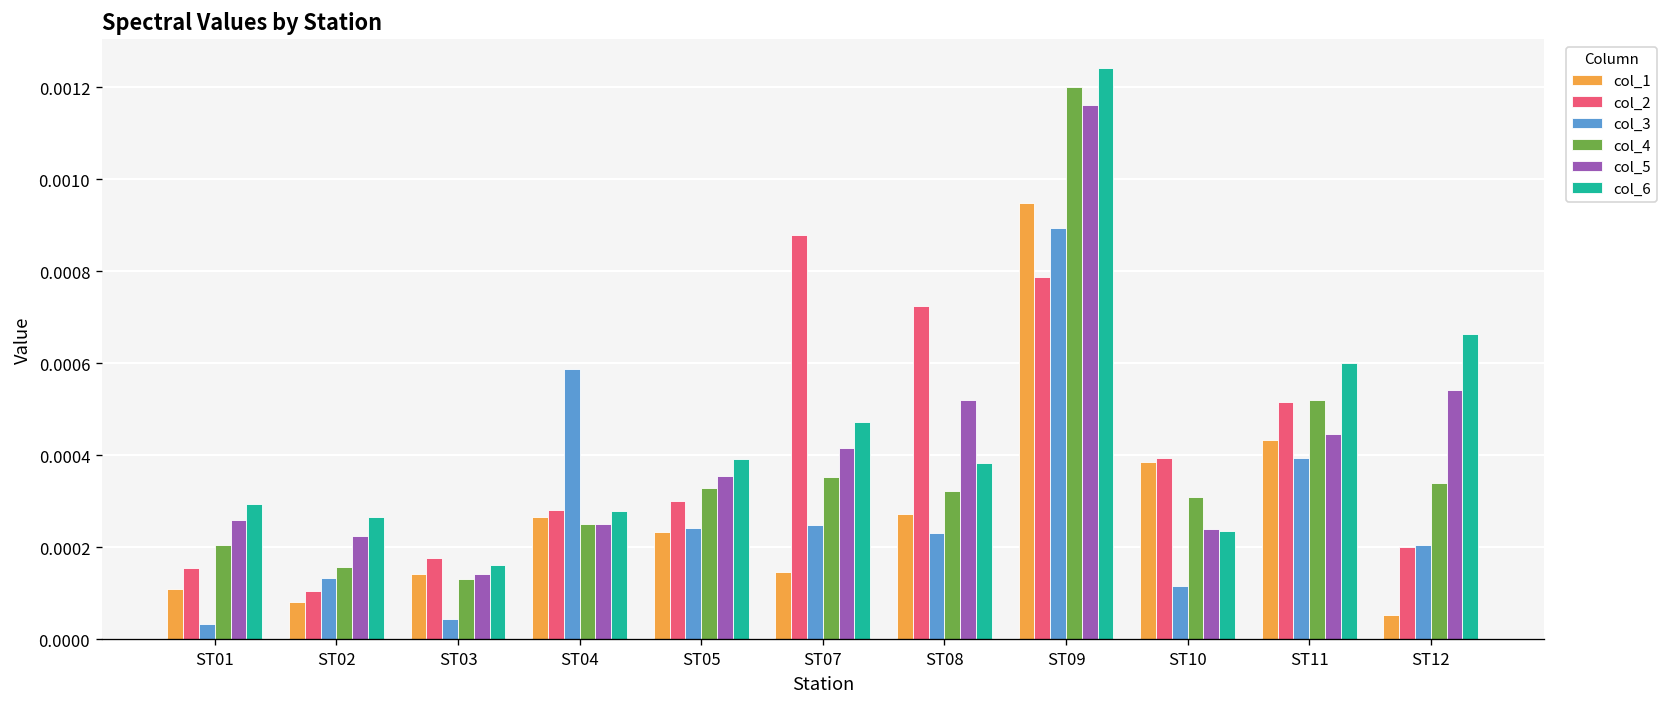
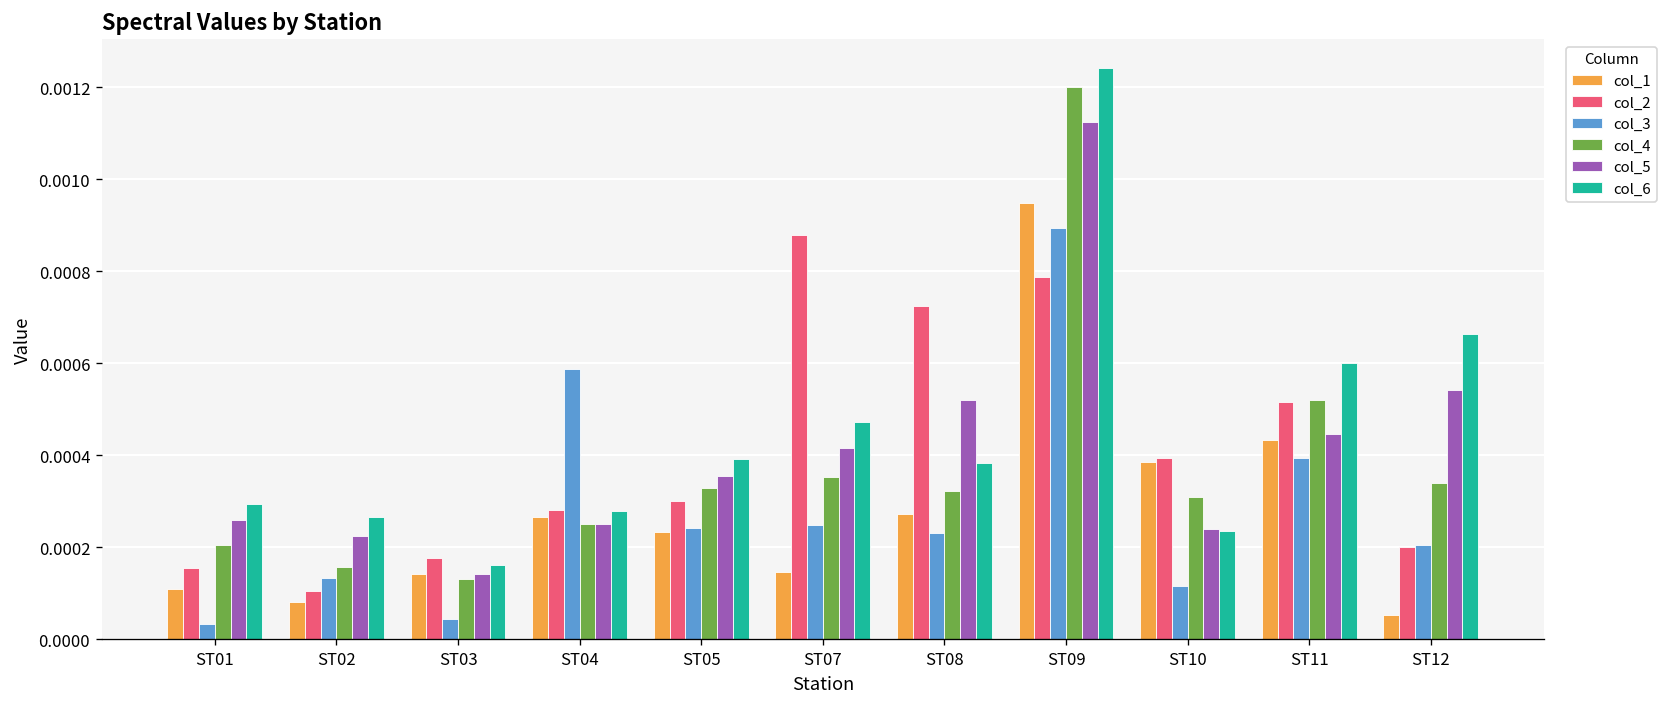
  {
    "col_1": {
      "ST01": 0.00011,
      "ST02": 0.00008,
      "ST03": 0.00014,
      "ST04": 0.00027,
      "ST05": 0.00023,
      "ST07": 0.00015,
      "ST08": 0.00027,
      "ST09": 0.00095,
      "ST10": 0.00039,
      "ST11": 0.00043,
      "ST12": 0.00005
    },
    "col_2": {
      "ST01": 0.00016,
      "ST02": 0.00011,
      "ST03": 0.00018,
      "ST04": 0.00028,
      "ST05": 0.00030,
      "ST07": 0.00088,
      "ST08": 0.00073,
      "ST09": 0.00079,
      "ST10": 0.00040,
      "ST11": 0.00052,
      "ST12": 0.00020
    },
    "col_3": {
      "ST01": 0.00003,
      "ST02": 0.00013,
      "ST03": 0.00004,
      "ST04": 0.00059,
      "ST05": 0.00024,
      "ST07": 0.00025,
      "ST08": 0.00023,
      "ST09": 0.00089,
      "ST10": 0.00012,
      "ST11": 0.00039,
      "ST12": 0.00021
    },
    "col_4": {
      "ST01": 0.00021,
      "ST02": 0.00016,
      "ST03": 0.00013,
      "ST04": 0.00025,
      "ST05": 0.00033,
      "ST07": 0.00035,
      "ST08": 0.00032,
      "ST09": 0.00120,
      "ST10": 0.00031,
      "ST11": 0.00052,
      "ST12": 0.00034
    },
    "col_5": {
      "ST01": 0.00026,
      "ST02": 0.00023,
      "ST03": 0.00014,
      "ST04": 0.00025,
      "ST05": 0.00035,
      "ST07": 0.00042,
      "ST08": 0.00052,
-     "ST09": 0.00116,
+     "ST09": 0.00112,
      "ST10": 0.00024,
      "ST11": 0.00045,
      "ST12": 0.00054
    },
    "col_6": {
      "ST01": 0.00029,
      "ST02": 0.00027,
      "ST03": 0.00016,
      "ST04": 0.00028,
      "ST05": 0.00039,
      "ST07": 0.00047,
      "ST08": 0.00038,
      "ST09": 0.00124,
      "ST10": 0.00024,
      "ST11": 0.00060,
      "ST12": 0.00066
    }
  }
